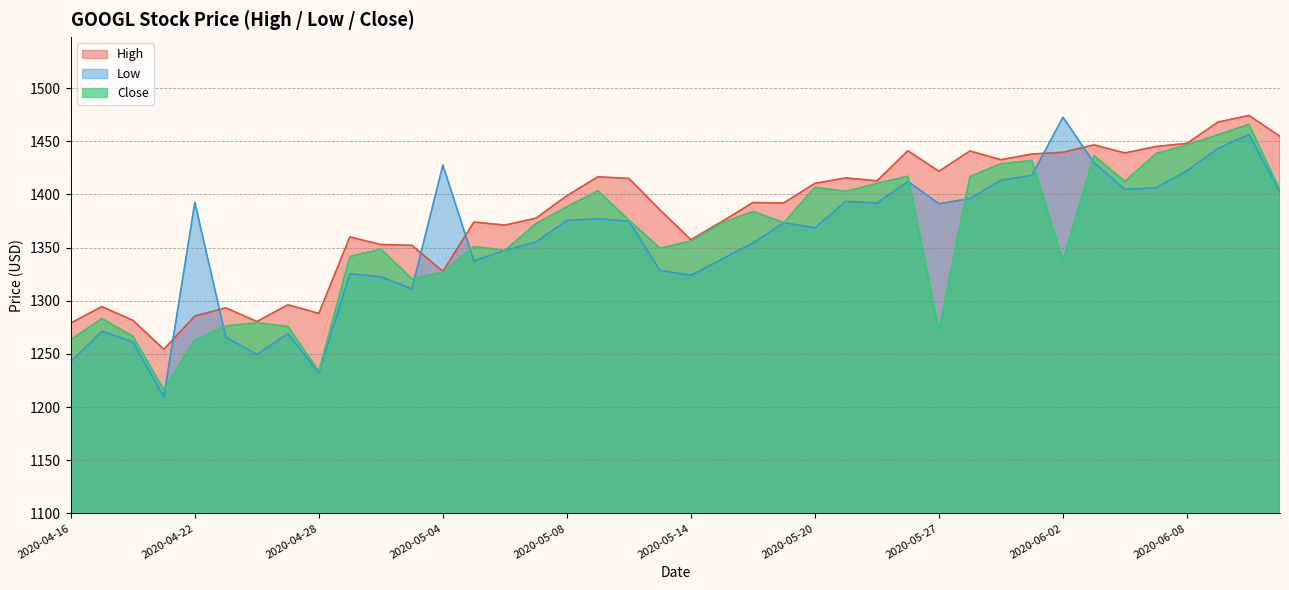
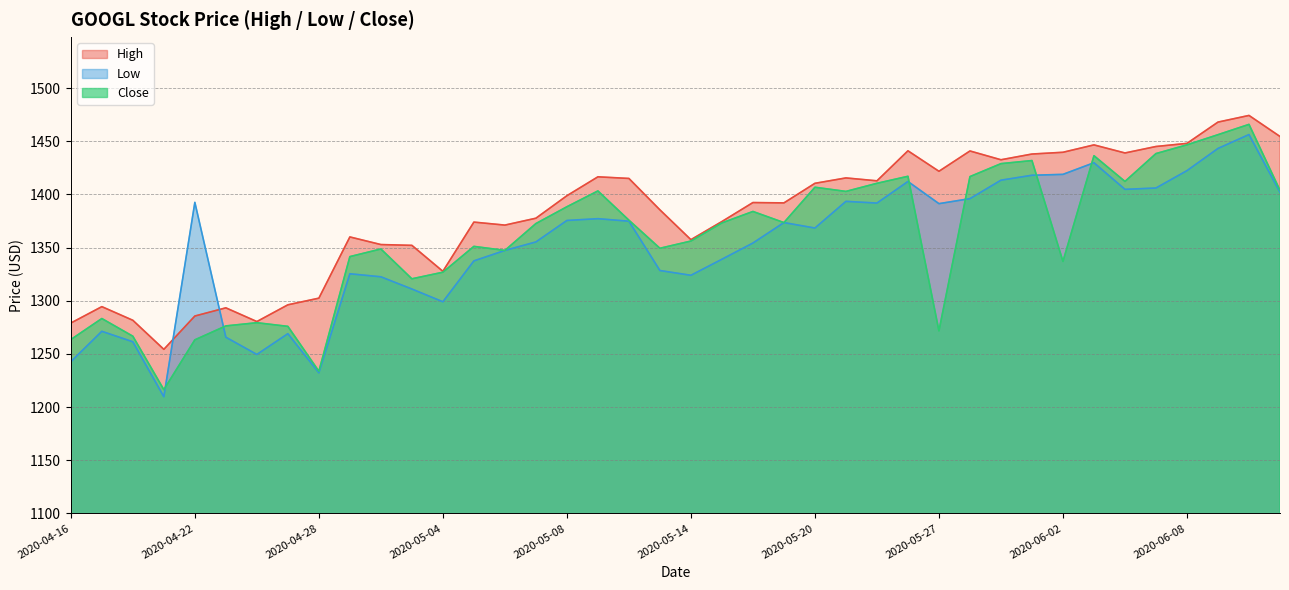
  {
    "High": {
      "2020-04-16": 1279,
      "2020-04-22": 1286,
-     "2020-04-28": 1288,
+     "2020-04-28": 1302,
      "2020-05-08": 1399,
      "2020-05-20": 1410,
      "2020-05-27": 1422,
      "2020-06-02": 1440
    },
    "Low": {
      "2020-04-16": 1243,
      "2020-04-22": 1393,
-     "2020-05-04": 1428,
+     "2020-05-04": 1299,
      "2020-05-08": 1375,
      "2020-05-14": 1324,
      "2020-05-20": 1368,
      "2020-05-27": 1391,
-     "2020-06-02": 1473,
+     "2020-06-02": 1419,
      "2020-06-08": 1422
    },
    "Close": {
      "2020-04-16": 1263,
      "2020-04-22": 1263,
      "2020-05-08": 1388,
      "2020-05-20": 1407,
      "2020-05-27": 1272,
      "2020-06-02": 1337
    }
  }
